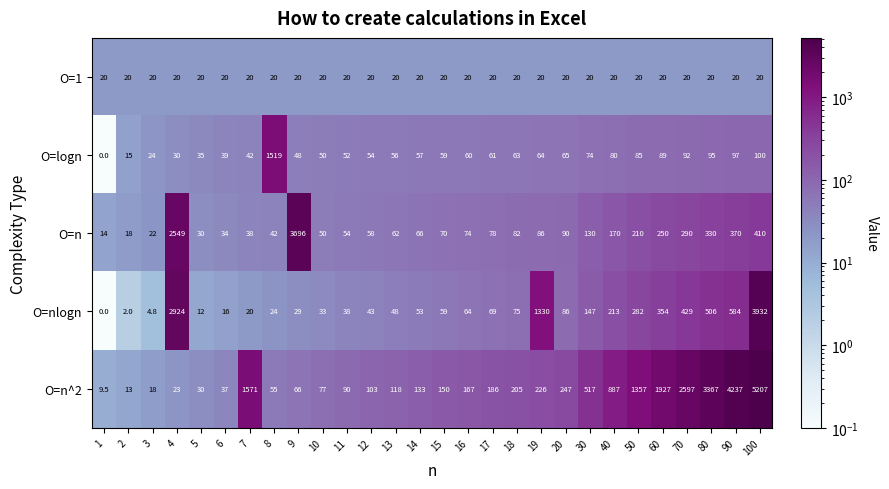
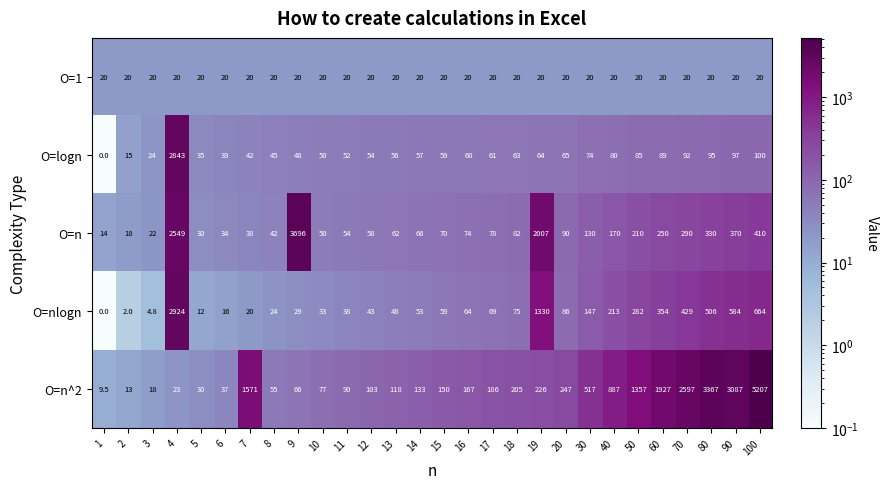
  {
    "O=1": {
      "1": 20,
      "2": 20,
      "3": 20,
      "4": 20,
      "5": 20,
      "6": 20,
      "7": 20,
      "8": 20,
      "9": 20,
      "10": 20,
      "11": 20,
      "12": 20,
      "13": 20,
      "14": 20,
      "15": 20,
      "16": 20,
      "17": 20,
      "18": 20,
      "19": 20,
      "20": 20,
      "30": 20,
      "40": 20,
      "50": 20,
      "60": 20,
      "70": 20,
      "80": 20,
      "90": 20,
      "100": 20
    },
    "O=logn": {
      "1": 0.0,
      "2": 15,
      "3": 24,
-     "4": 30,
+     "4": 2843,
      "5": 35,
      "6": 39,
      "7": 42,
-     "8": 1519,
+     "8": 45,
      "9": 48,
      "10": 50,
      "11": 52,
      "12": 54,
      "13": 56,
      "14": 57,
      "15": 59,
      "16": 60,
      "17": 61,
      "18": 63,
      "19": 64,
      "20": 65,
      "30": 74,
      "40": 80,
      "50": 85,
      "60": 89,
      "70": 92,
      "80": 95,
      "90": 97,
      "100": 100
    },
    "O=n": {
      "1": 14,
      "2": 18,
      "3": 22,
      "4": 2549,
      "5": 30,
      "6": 34,
      "7": 38,
      "8": 42,
      "9": 3696,
      "10": 50,
      "11": 54,
      "12": 58,
      "13": 62,
      "14": 66,
      "15": 70,
      "16": 74,
      "17": 78,
      "18": 82,
-     "19": 86,
+     "19": 2007,
      "20": 90,
      "30": 130,
      "40": 170,
      "50": 210,
      "60": 250,
      "70": 290,
      "80": 330,
      "90": 370,
      "100": 410
    },
    "O=nlogn": {
      "1": 0.0,
      "2": 2.0,
      "3": 4.8,
      "4": 2924,
      "5": 12,
      "6": 16,
      "7": 20,
      "8": 24,
      "9": 29,
      "10": 33,
      "11": 38,
      "12": 43,
      "13": 48,
      "14": 53,
      "15": 59,
      "16": 64,
      "17": 69,
      "18": 75,
      "19": 1330,
      "20": 86,
      "30": 147,
      "40": 213,
      "50": 282,
      "60": 354,
      "70": 429,
      "80": 506,
      "90": 584,
-     "100": 3932
+     "100": 664
    },
    "O=n^2": {
      "1": 9.5,
      "2": 13,
      "3": 18,
      "4": 23,
      "5": 30,
      "6": 37,
      "7": 1571,
      "8": 55,
      "9": 66,
      "10": 77,
      "11": 90,
      "12": 103,
      "13": 118,
      "14": 133,
      "15": 150,
      "16": 167,
      "17": 186,
      "18": 205,
      "19": 226,
      "20": 247,
      "30": 517,
      "40": 887,
      "50": 1357,
      "60": 1927,
      "70": 2597,
      "80": 3367,
-     "90": 4237,
+     "90": 3087,
      "100": 5207
    }
  }
